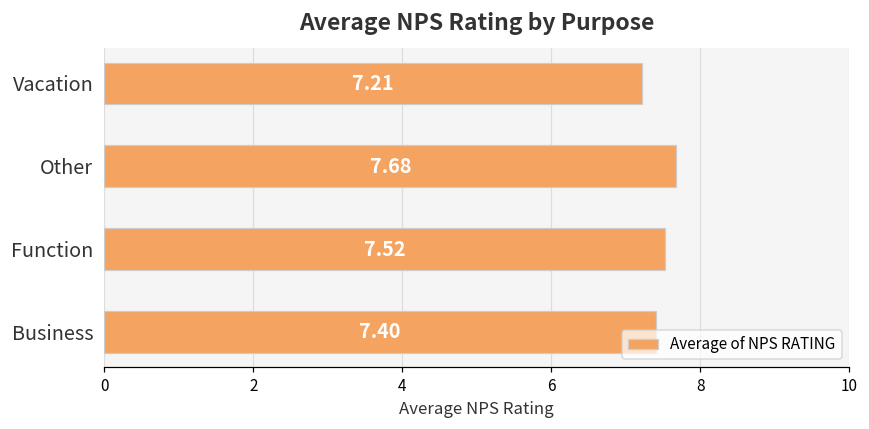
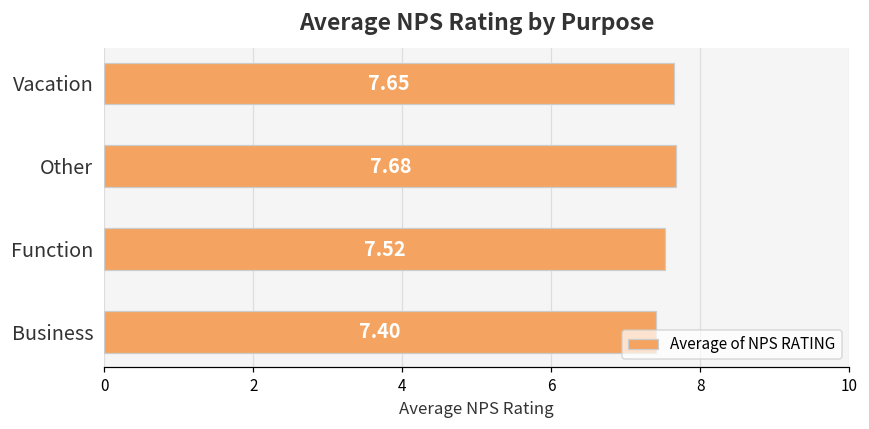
  {
-   "Vacation": 7.21,
+   "Vacation": 7.65,
    "Other": 7.68,
    "Function": 7.52
  }
